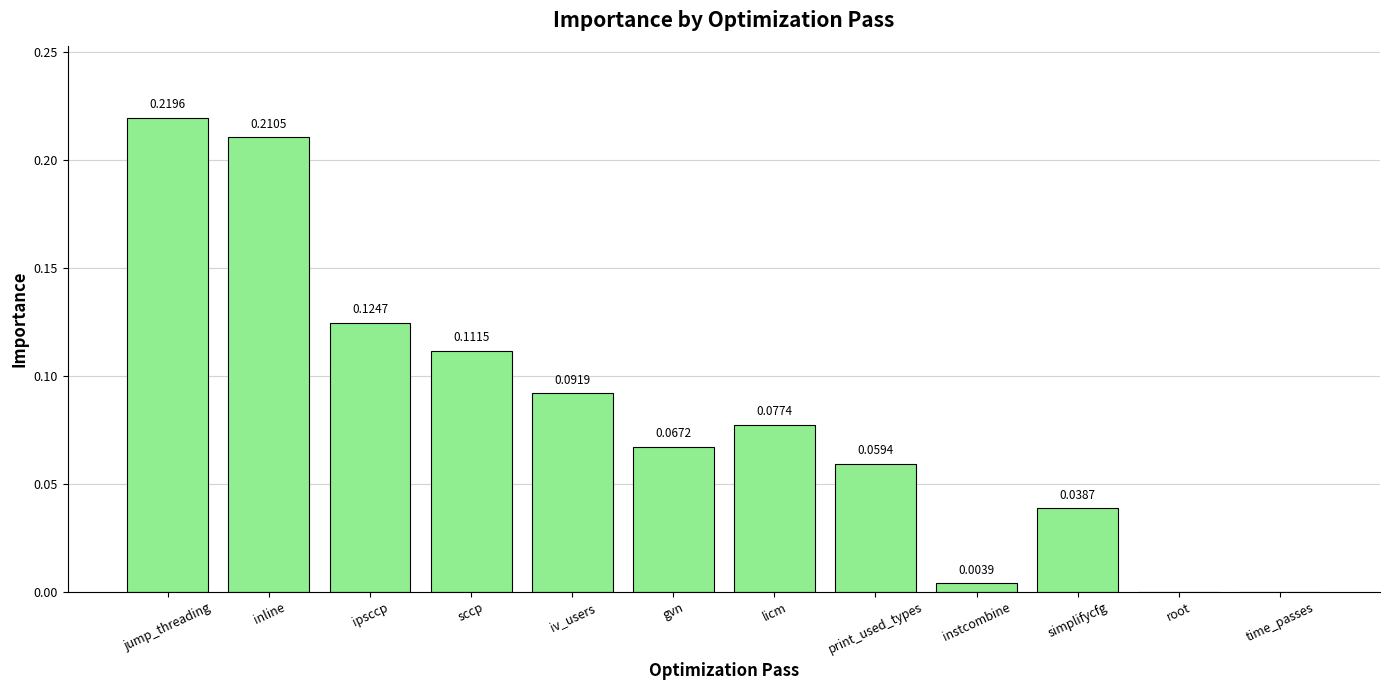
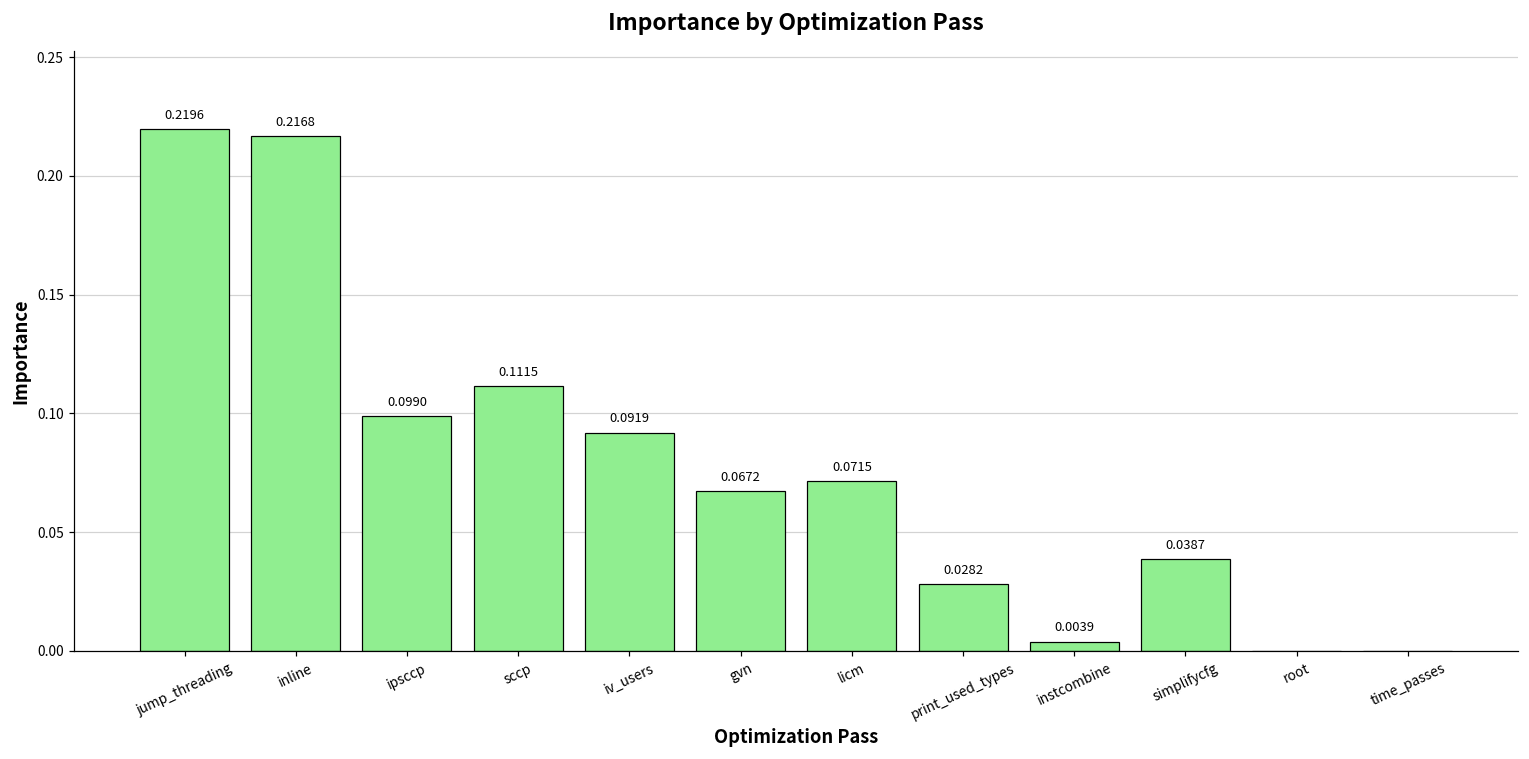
  {
    "jump_threading": 0.2196,
-   "inline": 0.2105,
-   "ipsccp": 0.1247,
+   "inline": 0.2168,
+   "ipsccp": 0.0990,
    "sccp": 0.1115,
    "iv_users": 0.0919,
    "gvn": 0.0672,
-   "licm": 0.0774,
-   "print_used_types": 0.0594,
+   "licm": 0.0715,
+   "print_used_types": 0.0282,
    "instcombine": 0.0039,
    "simplifycfg": 0.0387
  }
